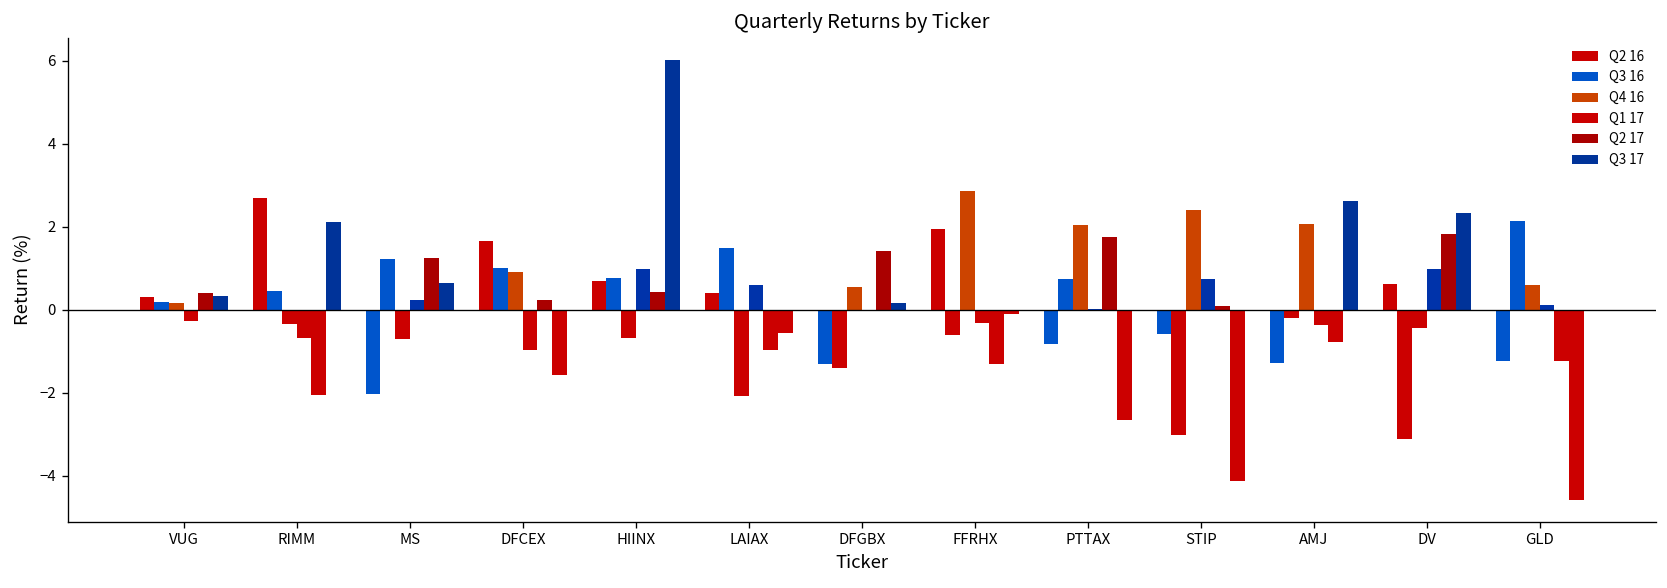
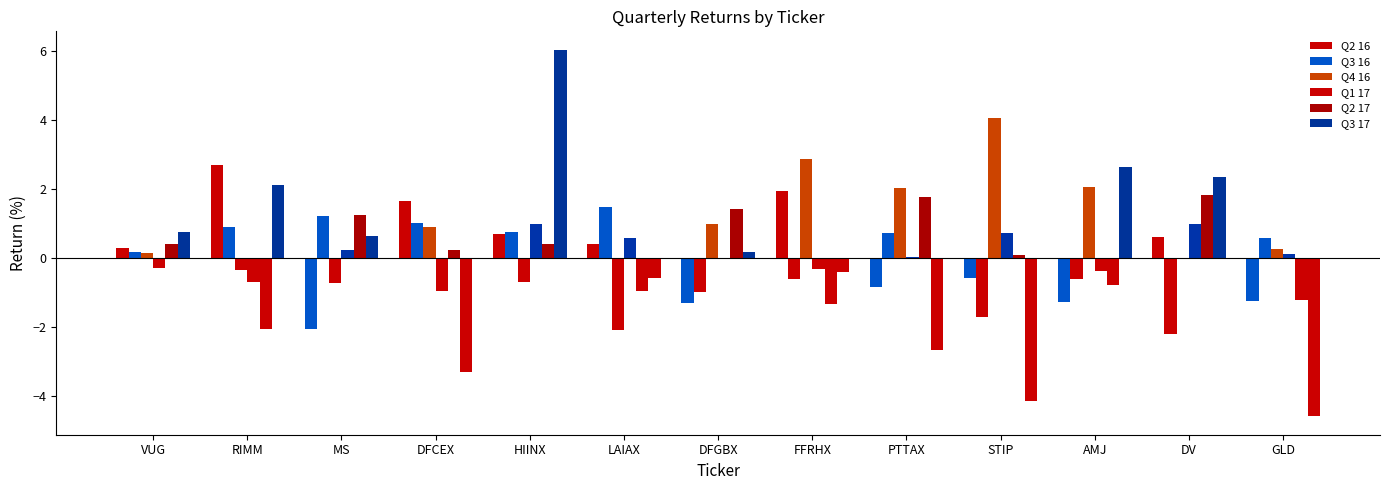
  {
    "Q3 16": {
      "VUG": 0.2,
-     "RIMM": 0.4,
+     "RIMM": 0.9,
      "MS": 1.2,
      "DFCEX": 1.0,
      "HIINX": 0.8,
      "LAIAX": 1.5,
-     "DFGBX": -1.4,
+     "DFGBX": -1.0,
      "FFRHX": -0.6,
      "PTTAX": 0.7,
-     "STIP": -3.0,
-     "AMJ": -0.2,
-     "DV": -3.1,
-     "GLD": 2.1
+     "STIP": -1.7,
+     "AMJ": -0.6,
+     "DV": -2.2,
+     "GLD": 0.6
    },
    "Q4 16": {
      "VUG": 0.2,
      "RIMM": -0.3,
      "MS": -0.7,
      "DFCEX": 0.9,
      "HIINX": -0.7,
      "LAIAX": -2.1,
-     "DFGBX": 0.6,
+     "DFGBX": 1.0,
      "FFRHX": 2.9,
      "PTTAX": 2.0,
-     "STIP": 2.4,
+     "STIP": 4.0,
      "AMJ": 2.1,
-     "DV": -0.4,
-     "GLD": 0.6
+     "DV": 0.0,
+     "GLD": 0.3
    },
    "Q3 17": {
-     "VUG": 0.3,
+     "VUG": 0.7,
      "RIMM": 2.1,
      "MS": 0.6,
-     "DFCEX": -1.6,
+     "DFCEX": -3.3,
      "HIINX": 6.0,
      "LAIAX": -0.6,
      "DFGBX": 0.2,
-     "FFRHX": -0.1,
+     "FFRHX": -0.4,
      "PTTAX": -2.7,
      "STIP": -4.1,
      "AMJ": 2.6,
      "DV": 2.3,
      "GLD": -4.6
    }
  }
